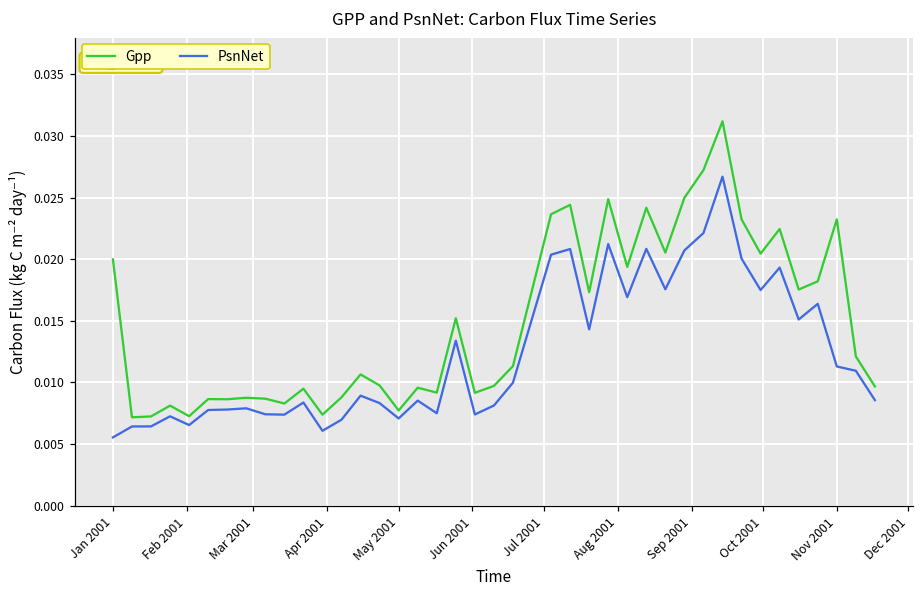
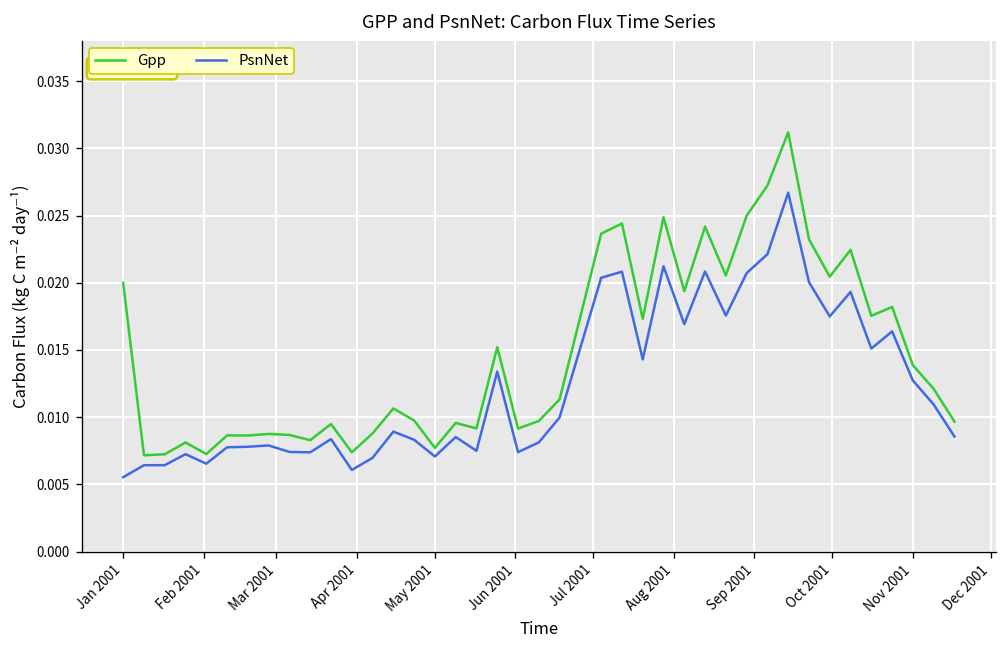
  {
    "Gpp": {
      "Jan 2001": 0.0200,
      "May 2001": 0.0077,
-     "Nov 2001": 0.0232
+     "Nov 2001": 0.0139
    },
    "PsnNet": {
      "Jan 2001": 0.0055,
      "May 2001": 0.0071,
-     "Nov 2001": 0.0113
+     "Nov 2001": 0.0127
    }
  }
